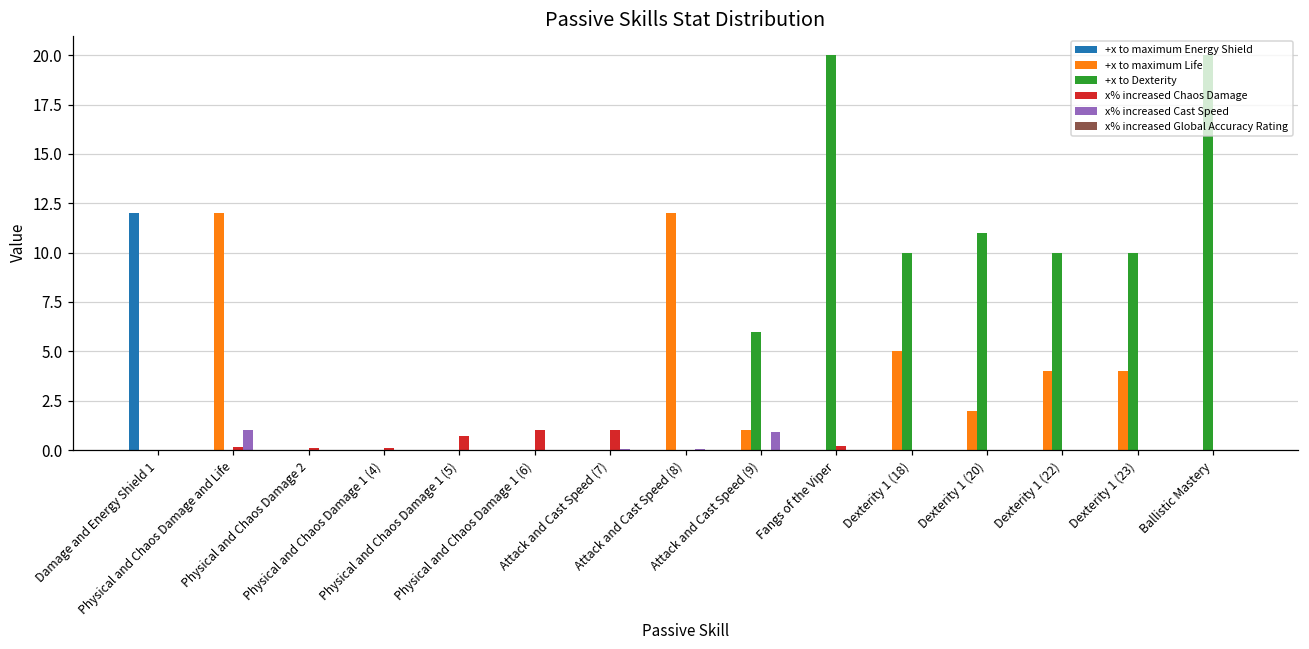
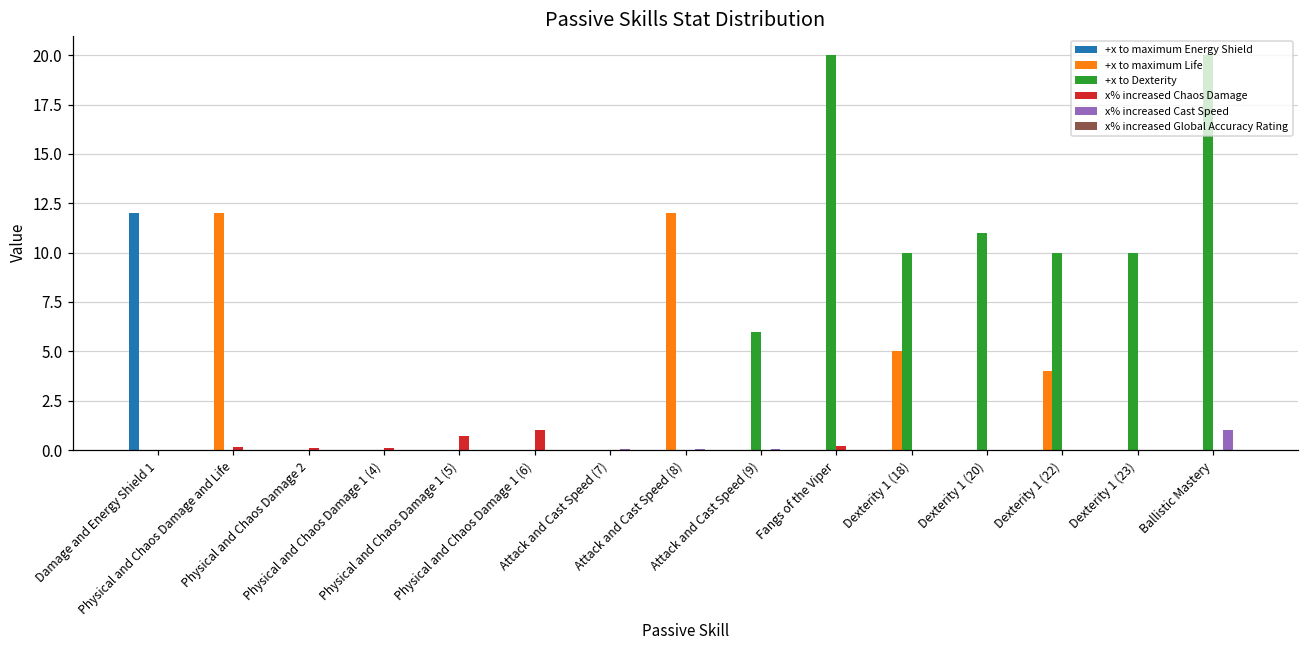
  {
    "+x to maximum Energy Shield": {
      "Damage and Energy Shield 1": 12.0,
      "Physical and Chaos Damage and Life": 0.0,
      "Physical and Chaos Damage 2": 0.0,
      "Physical and Chaos Damage 1 (4)": 0.0,
      "Physical and Chaos Damage 1 (5)": 0.0,
      "Physical and Chaos Damage 1 (6)": 0.0,
      "Attack and Cast Speed (7)": 0.0,
      "Attack and Cast Speed (8)": 0.0,
      "Attack and Cast Speed (9)": 0.0,
      "Fangs of the Viper": 0.0,
      "Dexterity 1 (18)": 0.0,
      "Dexterity 1 (20)": 0.0,
      "Dexterity 1 (22)": 0.0,
      "Dexterity 1 (23)": 0.0,
      "Ballistic Mastery": 0.0
    },
    "+x to maximum Life": {
      "Damage and Energy Shield 1": 0,
      "Physical and Chaos Damage and Life": 12,
      "Physical and Chaos Damage 2": 0,
      "Physical and Chaos Damage 1 (4)": 0,
      "Physical and Chaos Damage 1 (5)": 0,
      "Physical and Chaos Damage 1 (6)": 0,
      "Attack and Cast Speed (7)": 0,
      "Attack and Cast Speed (8)": 12,
-     "Attack and Cast Speed (9)": 1,
+     "Attack and Cast Speed (9)": 0,
      "Fangs of the Viper": 0,
      "Dexterity 1 (18)": 5,
-     "Dexterity 1 (20)": 2,
+     "Dexterity 1 (20)": 0,
      "Dexterity 1 (22)": 4,
-     "Dexterity 1 (23)": 4,
+     "Dexterity 1 (23)": 0,
      "Ballistic Mastery": 0
    },
    "+x to Dexterity": {
      "Damage and Energy Shield 1": 0.0,
      "Physical and Chaos Damage and Life": 0.0,
      "Physical and Chaos Damage 2": 0.0,
      "Physical and Chaos Damage 1 (4)": 0.0,
      "Physical and Chaos Damage 1 (5)": 0.0,
      "Physical and Chaos Damage 1 (6)": 0.0,
      "Attack and Cast Speed (7)": 0.0,
      "Attack and Cast Speed (8)": 0.0,
      "Attack and Cast Speed (9)": 6.0,
      "Fangs of the Viper": 20.0,
      "Dexterity 1 (18)": 10.0,
      "Dexterity 1 (20)": 11.0,
      "Dexterity 1 (22)": 10.0,
      "Dexterity 1 (23)": 10.0
    },
    "x% increased Chaos Damage": {
      "Damage and Energy Shield 1": 0,
      "Physical and Chaos Damage and Life": 0.1,
      "Physical and Chaos Damage 1 (5)": 0.7,
      "Physical and Chaos Damage 1 (6)": 1,
-     "Attack and Cast Speed (7)": 1,
+     "Attack and Cast Speed (7)": 0,
      "Attack and Cast Speed (8)": 0,
      "Attack and Cast Speed (9)": 0,
      "Fangs of the Viper": 0.2,
      "Dexterity 1 (18)": 0,
      "Dexterity 1 (20)": 0,
      "Dexterity 1 (22)": 0,
      "Dexterity 1 (23)": 0,
      "Ballistic Mastery": 0
    },
    "x% increased Cast Speed": {
      "Damage and Energy Shield 1": 0.0,
-     "Physical and Chaos Damage and Life": 1,
+     "Physical and Chaos Damage and Life": 0,
      "Physical and Chaos Damage 2": 0.0,
      "Physical and Chaos Damage 1 (4)": 0.0,
      "Physical and Chaos Damage 1 (5)": 0.0,
      "Physical and Chaos Damage 1 (6)": 0.0,
-     "Attack and Cast Speed (9)": 0.9,
+     "Attack and Cast Speed (9)": 0.0,
      "Fangs of the Viper": 0.0,
      "Dexterity 1 (18)": 0.0,
      "Dexterity 1 (20)": 0.0,
      "Dexterity 1 (22)": 0.0,
      "Dexterity 1 (23)": 0.0,
-     "Ballistic Mastery": 0
+     "Ballistic Mastery": 1
    },
    "x% increased Global Accuracy Rating": {
      "Damage and Energy Shield 1": 0.0,
      "Physical and Chaos Damage and Life": 0.0,
      "Physical and Chaos Damage 2": 0.0,
      "Physical and Chaos Damage 1 (4)": 0.0,
      "Physical and Chaos Damage 1 (5)": 0.0,
      "Physical and Chaos Damage 1 (6)": 0.0,
      "Attack and Cast Speed (7)": 0.0,
      "Attack and Cast Speed (8)": 0.0,
      "Attack and Cast Speed (9)": 0.0,
      "Fangs of the Viper": 0.0,
      "Dexterity 1 (18)": 0.0,
      "Dexterity 1 (20)": 0.0,
      "Dexterity 1 (22)": 0.0,
      "Dexterity 1 (23)": 0.0,
      "Ballistic Mastery": 0.0
    }
  }
